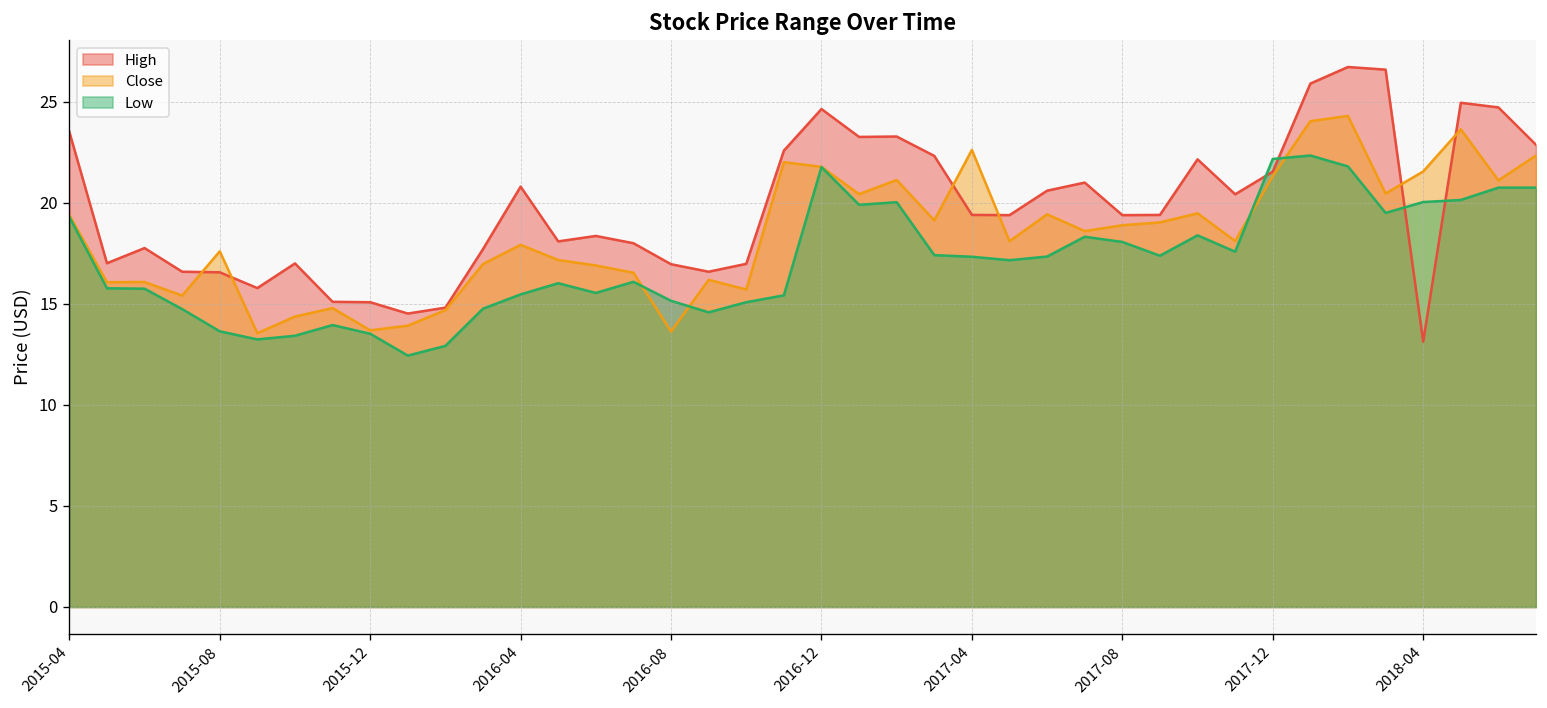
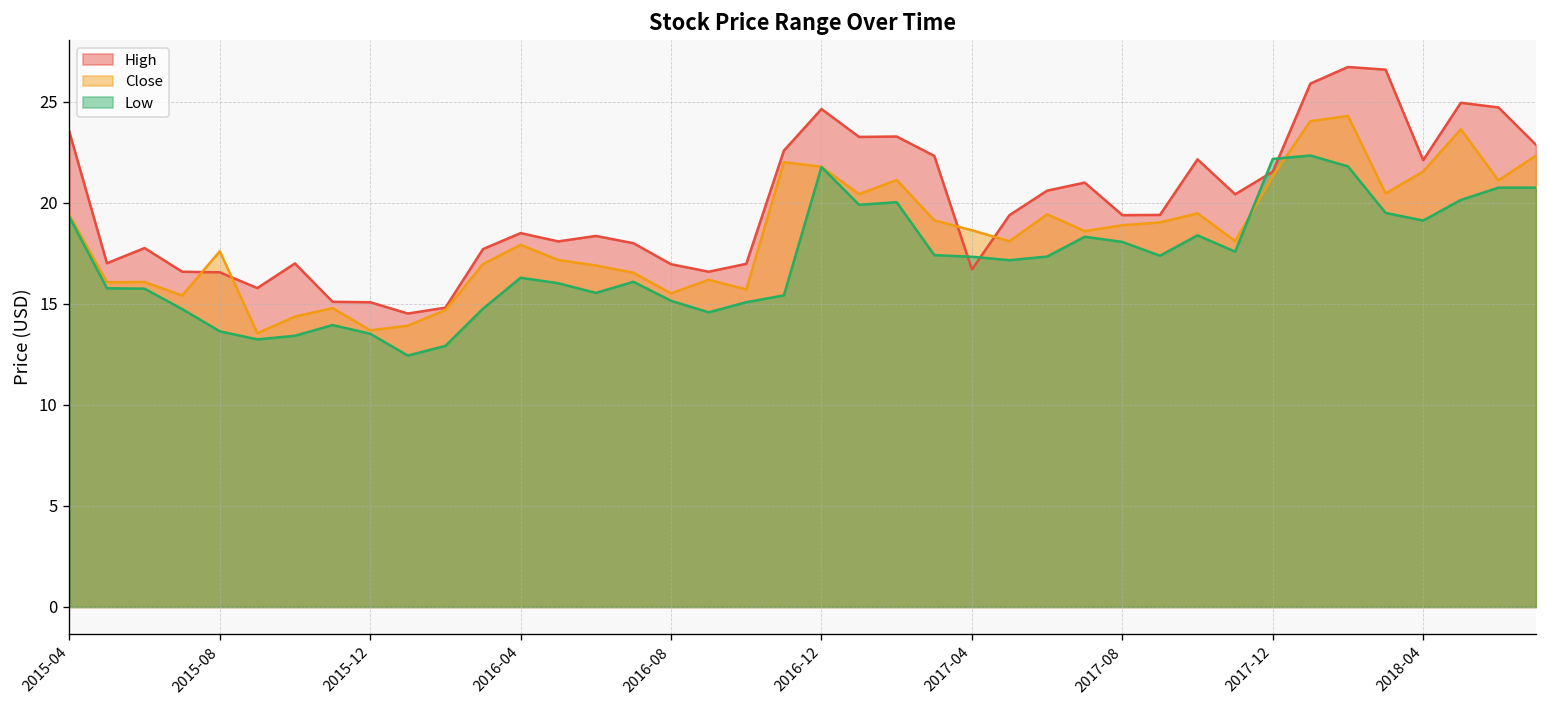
  {
    "High": {
      "2015-04": 23.5,
      "2015-08": 16.6,
      "2015-12": 15.1,
-     "2016-04": 20.8,
+     "2016-04": 18.5,
      "2016-08": 17.0,
      "2016-12": 24.6,
-     "2017-04": 19.4,
+     "2017-04": 16.7,
      "2017-08": 19.4,
      "2017-12": 21.5,
-     "2018-04": 13.1
+     "2018-04": 22.1
    },
    "Close": {
      "2015-08": 17.6,
      "2015-12": 13.7,
      "2016-04": 17.9,
-     "2016-08": 13.6,
-     "2017-04": 22.6,
+     "2016-08": 15.5,
+     "2017-04": 18.6,
      "2017-08": 18.9,
      "2017-12": 21.3,
      "2018-04": 21.6
    },
    "Low": {
      "2015-08": 13.6,
      "2015-12": 13.5,
-     "2016-04": 15.5,
+     "2016-04": 16.3,
      "2016-08": 15.2,
      "2017-04": 17.3,
      "2017-08": 18.1,
      "2017-12": 22.2,
-     "2018-04": 20.0
+     "2018-04": 19.1
    }
  }
